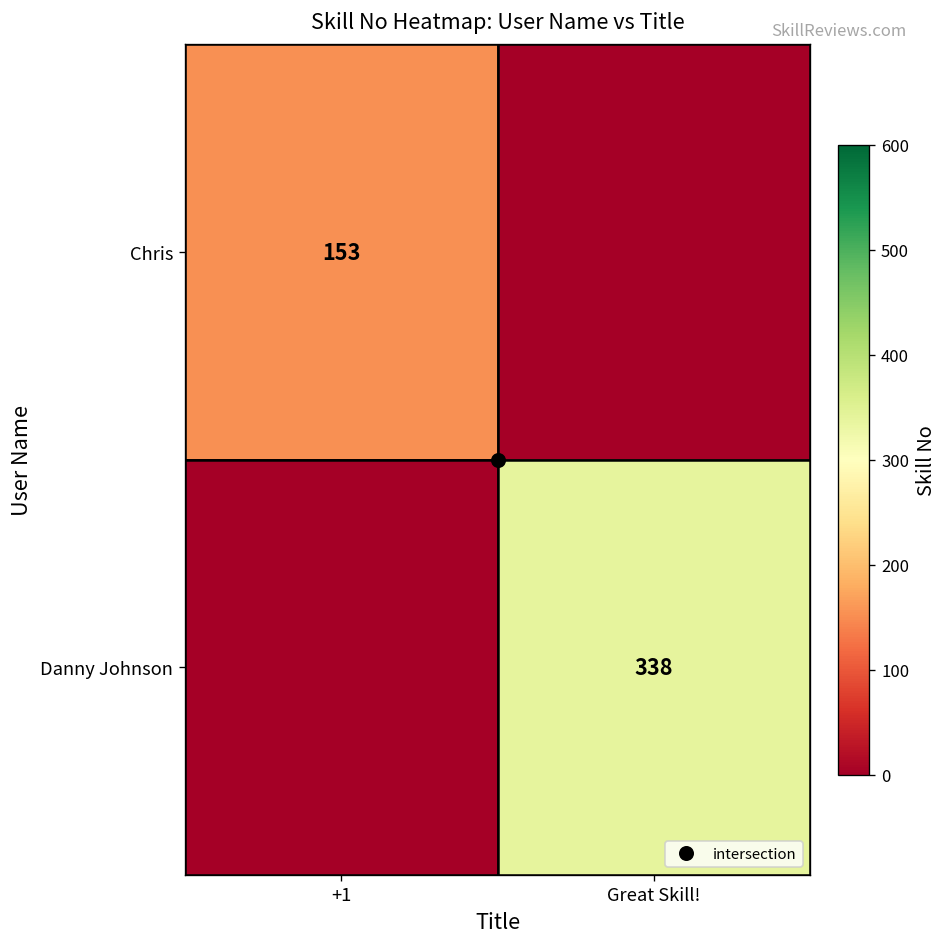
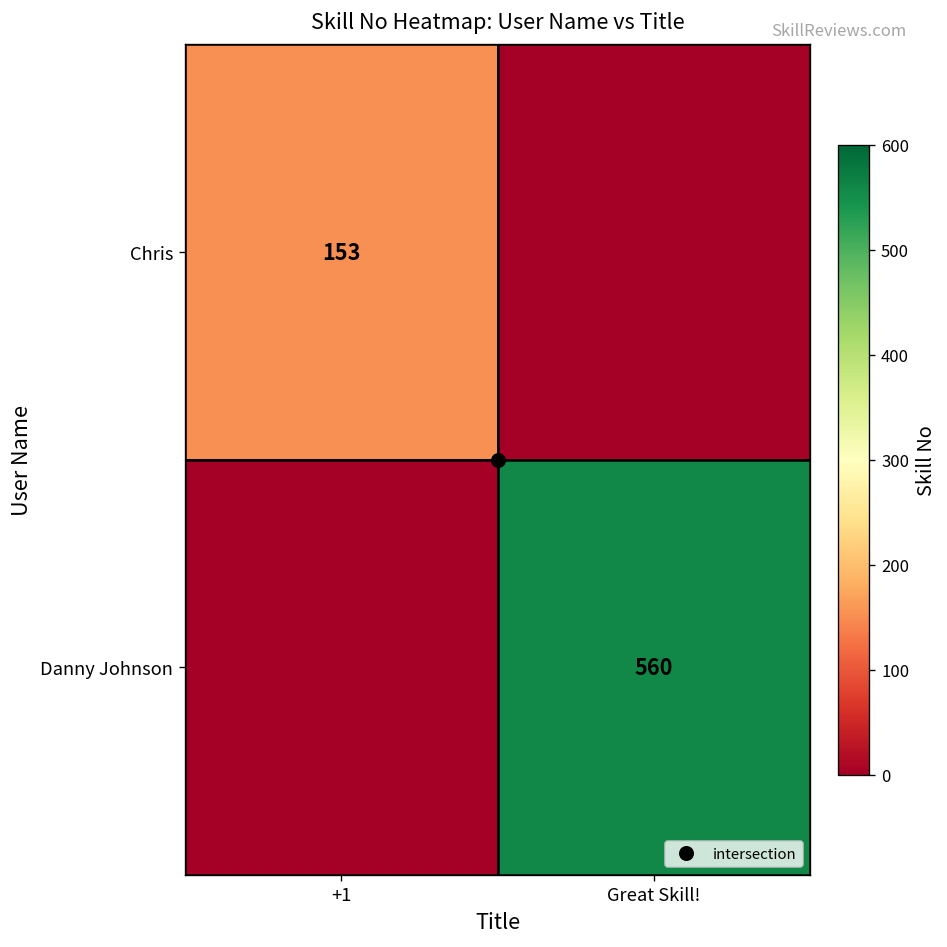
  {
    "Chris": {
      "+1": 153
    },
    "Danny Johnson": {
-     "Great Skill!": 338
+     "Great Skill!": 560
    }
  }
